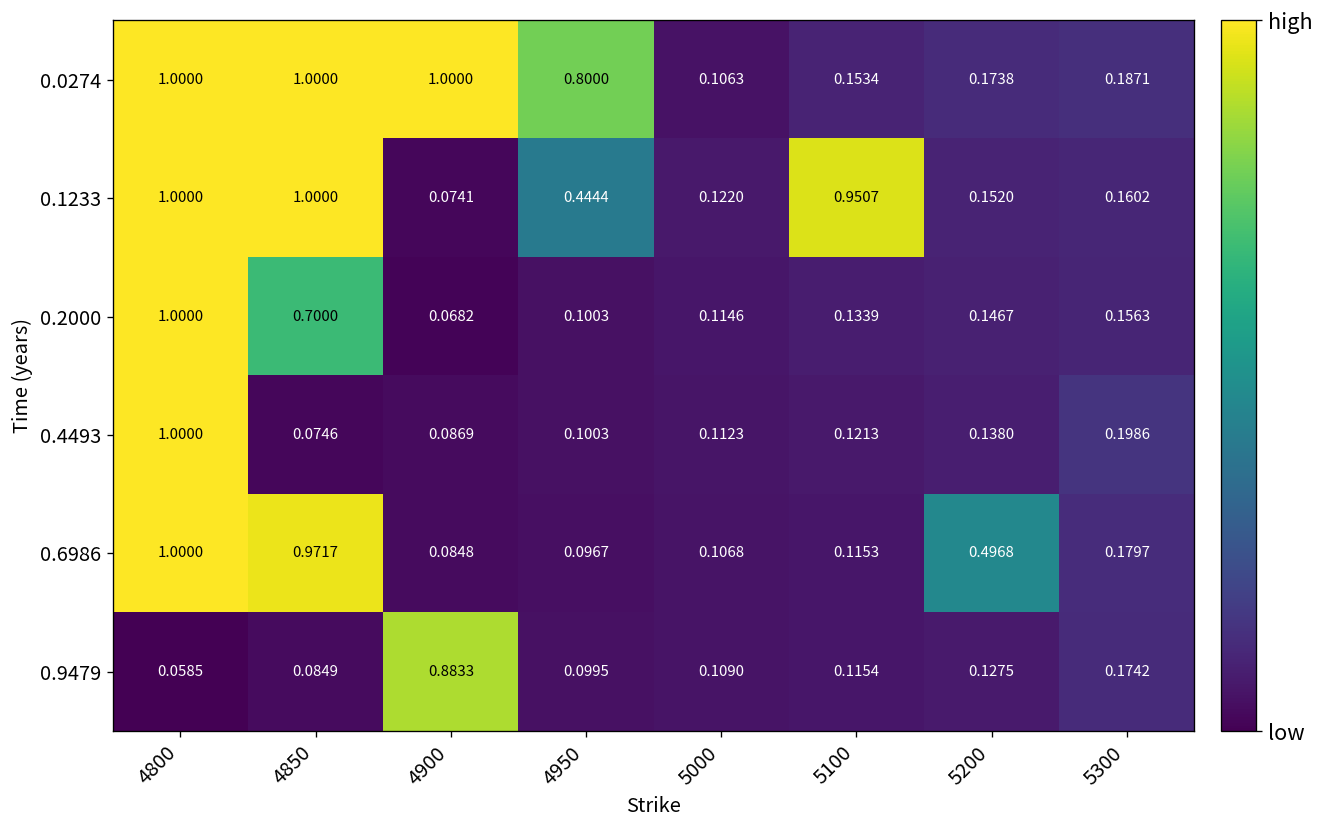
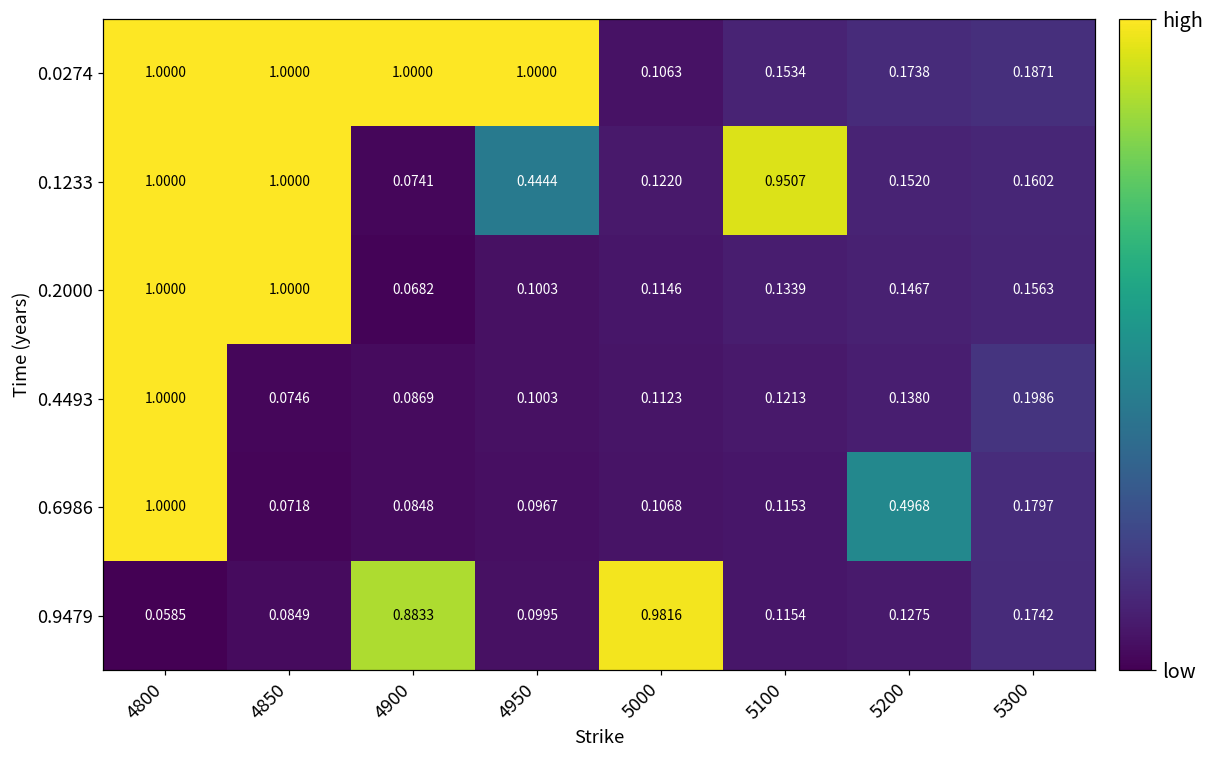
  {
    "0.0274": {
      "4800": 1.0000,
      "4850": 1.0000,
      "4900": 1.0000,
-     "4950": 0.8000,
+     "4950": 1.0000,
      "5000": 0.1063,
      "5100": 0.1534,
      "5200": 0.1738,
      "5300": 0.1871
    },
    "0.1233": {
      "4800": 1.0000,
      "4850": 1.0000,
      "4900": 0.0741,
      "4950": 0.4444,
      "5000": 0.1220,
      "5100": 0.9507,
      "5200": 0.1520,
      "5300": 0.1602
    },
    "0.2000": {
      "4800": 1.0000,
-     "4850": 0.7000,
+     "4850": 1.0000,
      "4900": 0.0682,
      "4950": 0.1003,
      "5000": 0.1146,
      "5100": 0.1339,
      "5200": 0.1467,
      "5300": 0.1563
    },
    "0.4493": {
      "4800": 1.0000,
      "4850": 0.0746,
      "4900": 0.0869,
      "4950": 0.1003,
      "5000": 0.1123,
      "5100": 0.1213,
      "5200": 0.1380,
      "5300": 0.1986
    },
    "0.6986": {
      "4800": 1.0000,
-     "4850": 0.9717,
+     "4850": 0.0718,
      "4900": 0.0848,
      "4950": 0.0967,
      "5000": 0.1068,
      "5100": 0.1153,
      "5200": 0.4968,
      "5300": 0.1797
    },
    "0.9479": {
      "4800": 0.0585,
      "4850": 0.0849,
      "4900": 0.8833,
      "4950": 0.0995,
-     "5000": 0.1090,
+     "5000": 0.9816,
      "5100": 0.1154,
      "5200": 0.1275,
      "5300": 0.1742
    }
  }
